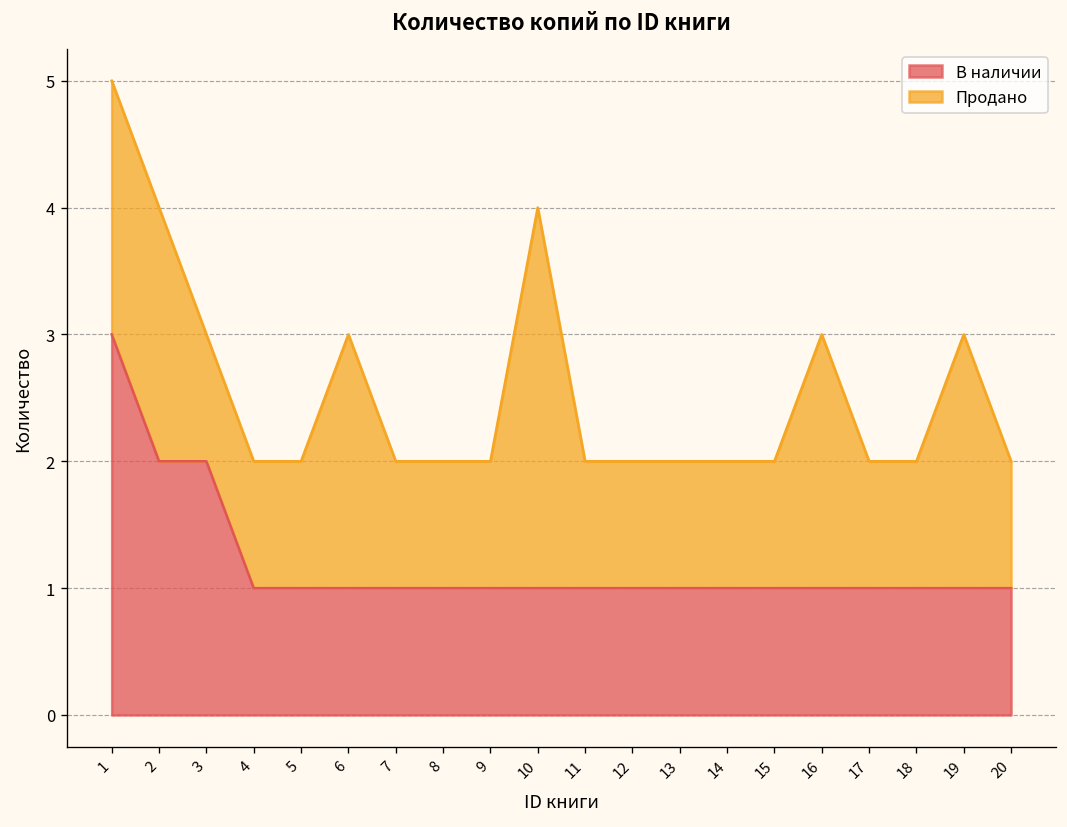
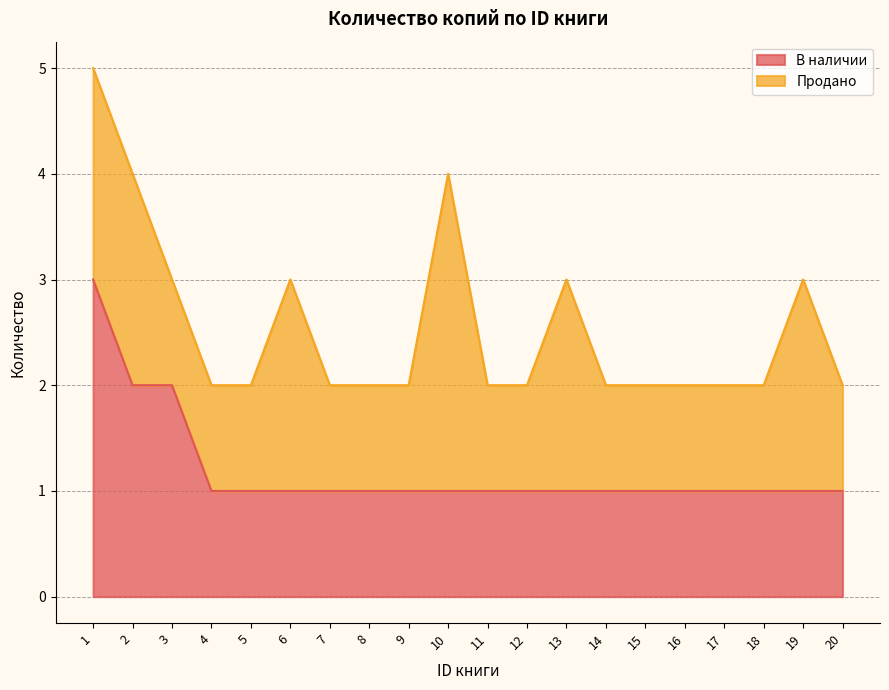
  {
    "В наличии": {
      "1": 3,
      "2": 2,
      "3": 2,
      "4": 1,
      "5": 1,
      "6": 1,
      "7": 1,
      "8": 1,
      "9": 1,
      "10": 1,
      "11": 1,
      "12": 1,
      "13": 1,
      "14": 1,
      "15": 1,
      "16": 1,
      "17": 1,
      "18": 1,
      "19": 1,
      "20": 1
    },
    "Продано": {
      "1": 2,
      "2": 2,
      "3": 1,
      "4": 1,
      "5": 1,
      "6": 2,
      "7": 1,
      "8": 1,
      "9": 1,
      "10": 3,
      "11": 1,
      "12": 1,
-     "13": 1,
+     "13": 2,
      "14": 1,
      "15": 1,
-     "16": 2,
+     "16": 1,
      "17": 1,
      "18": 1,
      "19": 2,
      "20": 1
    }
  }
